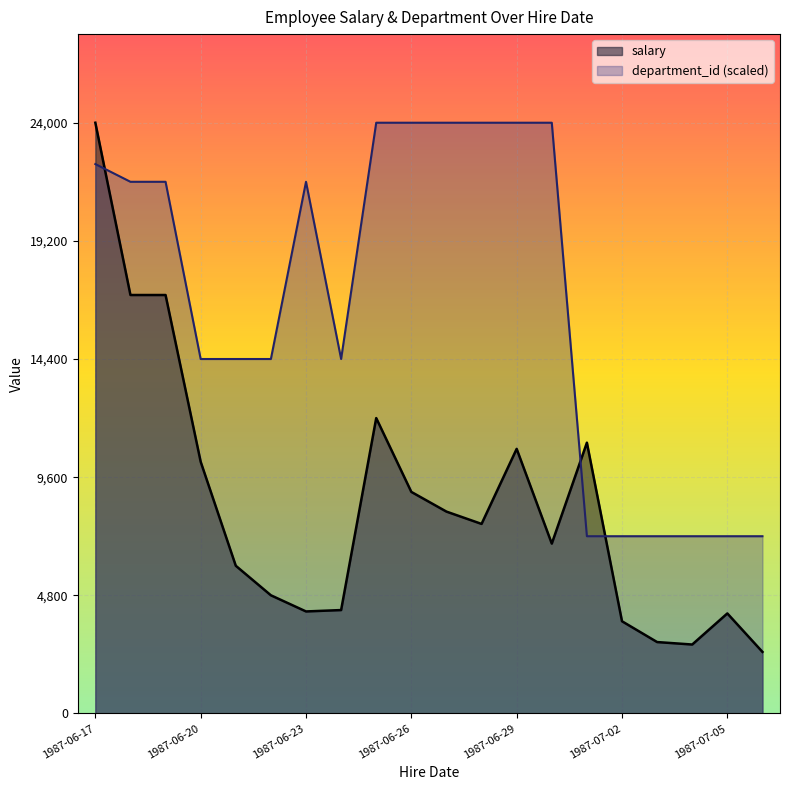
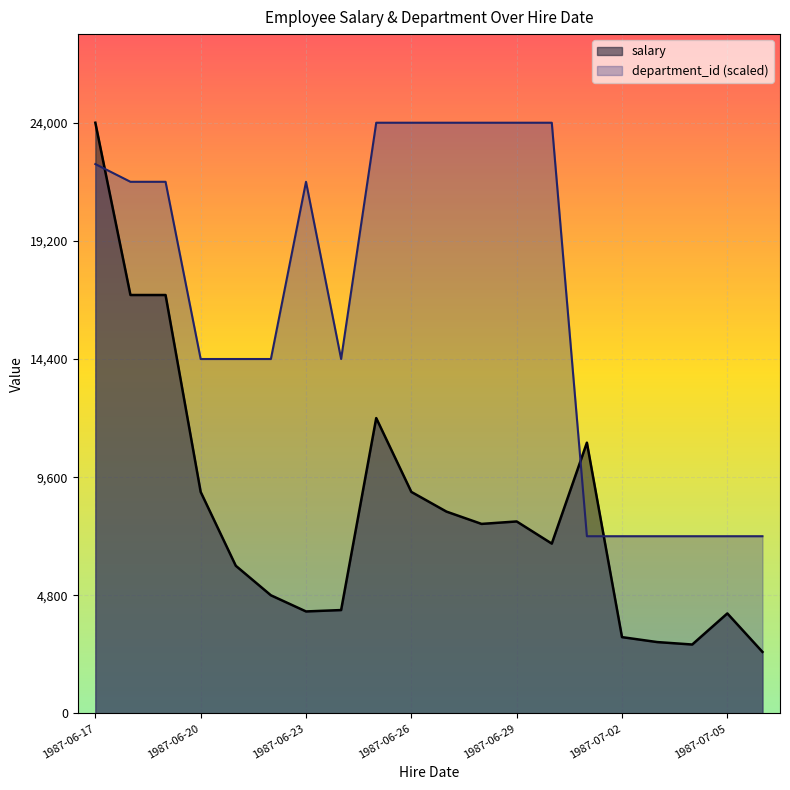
  {
    "salary": {
      "1987-06-17": "24,000",
-     "1987-06-20": "10,200",
+     "1987-06-20": "9,000",
      "1987-06-23": "4,100",
      "1987-06-26": "9,000",
-     "1987-06-29": "10,700",
-     "1987-07-02": "3,700",
+     "1987-06-29": "7,800",
+     "1987-07-02": "3,100",
      "1987-07-05": "4,100"
    },
    "department_id (scaled)": {
      "1987-06-17": "22,300",
      "1987-06-20": "14,400",
      "1987-06-23": "21,600",
      "1987-06-26": "24,000",
      "1987-06-29": "24,000",
      "1987-07-02": "7,200",
      "1987-07-05": "7,200"
    }
  }
